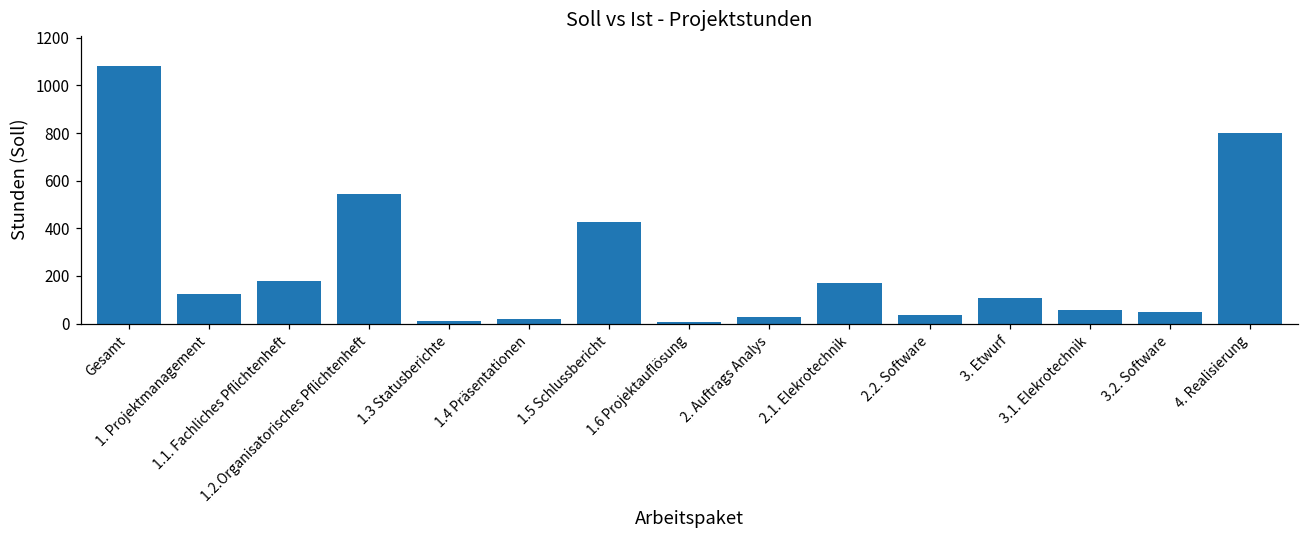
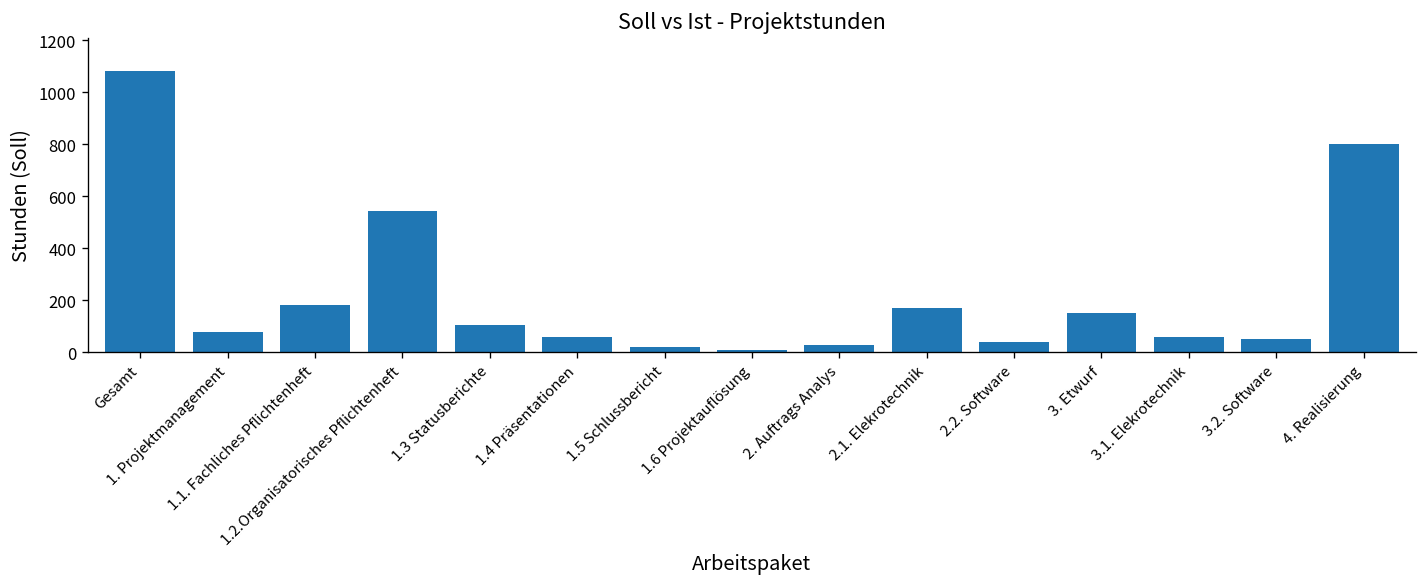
  {
    "Gesamt": 1080,
-   "1. Projektmanagement": 120,
+   "1. Projektmanagement": 80,
    "1.1. Fachliches Pflichtenheft": 180,
    "1.2.Organisatorisches Pflichtenheft": 540,
-   "1.3 Statusberichte": 10,
-   "1.4 Präsentationen": 20,
-   "1.5 Schlussbericht": 430,
+   "1.3 Statusberichte": 110,
+   "1.4 Präsentationen": 60,
+   "1.5 Schlussbericht": 20,
    "2. Auftrags Analys": 30,
    "2.1. Elekrotechnik": 170,
    "2.2. Software": 40,
-   "3. Etwurf": 110,
+   "3. Etwurf": 150,
    "3.1. Elekrotechnik": 60,
    "3.2. Software": 50,
    "4. Realisierung": 800
  }
